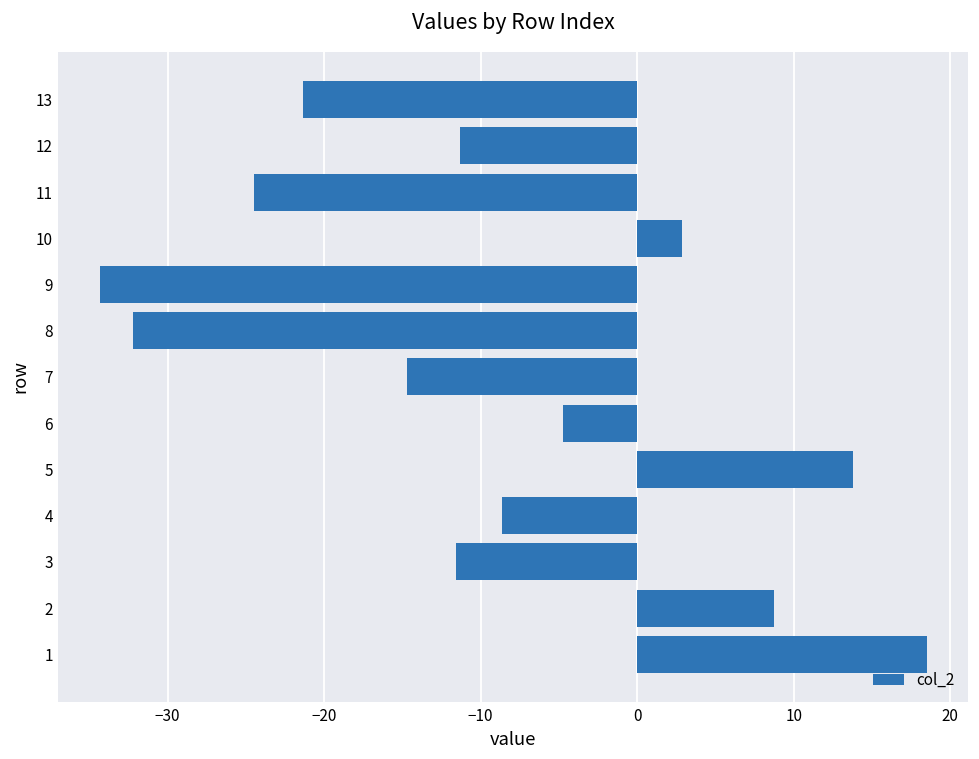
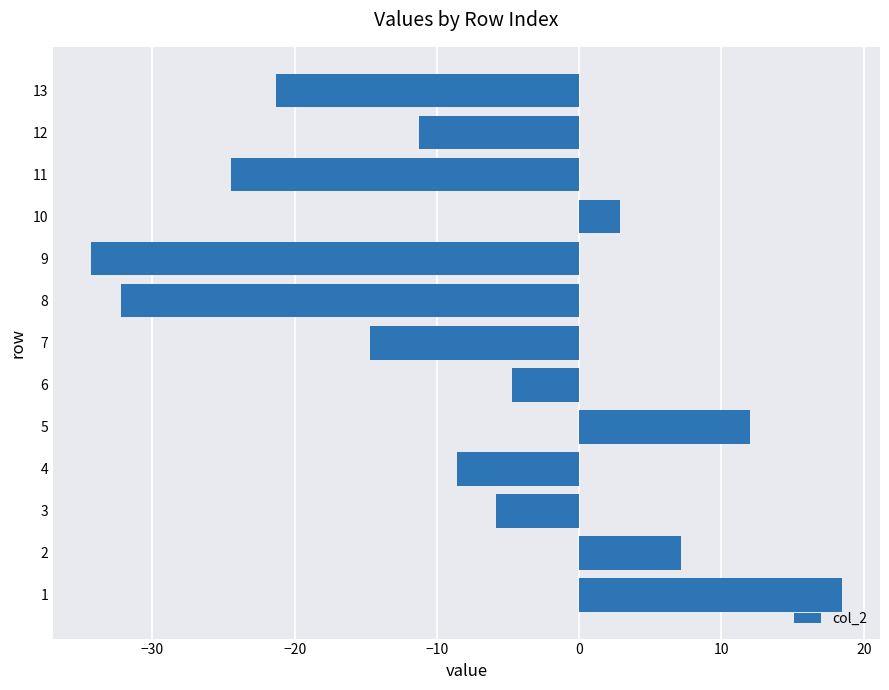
  {
    "13": -21.3,
    "12": -11.3,
    "11": -24.5,
    "10": 2.8,
    "9": -34.4,
    "8": -32.2,
    "7": -14.7,
    "6": -4.7,
-   "5": 13.8,
+   "5": 12.0,
    "4": -8.6,
-   "3": -11.6,
-   "2": 8.8,
+   "3": -5.8,
+   "2": 7.1,
    "1": 18.5
  }
